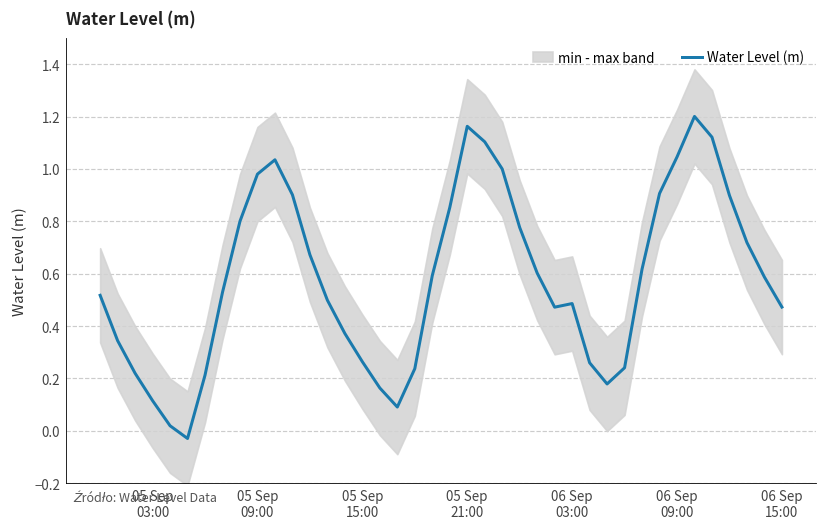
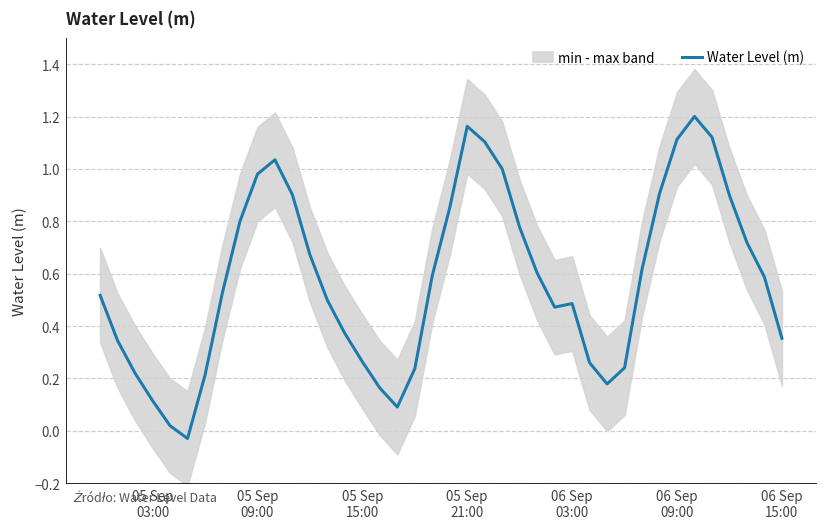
  {
    "Water Level (m)": {
      "05 Sep 03:00": 0.12,
      "05 Sep 09:00": 0.98,
      "05 Sep 15:00": 0.26,
      "05 Sep 21:00": 1.16,
      "06 Sep 03:00": 0.49,
-     "06 Sep 09:00": 1.05,
-     "06 Sep 15:00": 0.47
+     "06 Sep 09:00": 1.11,
+     "06 Sep 15:00": 0.35
    }
  }
